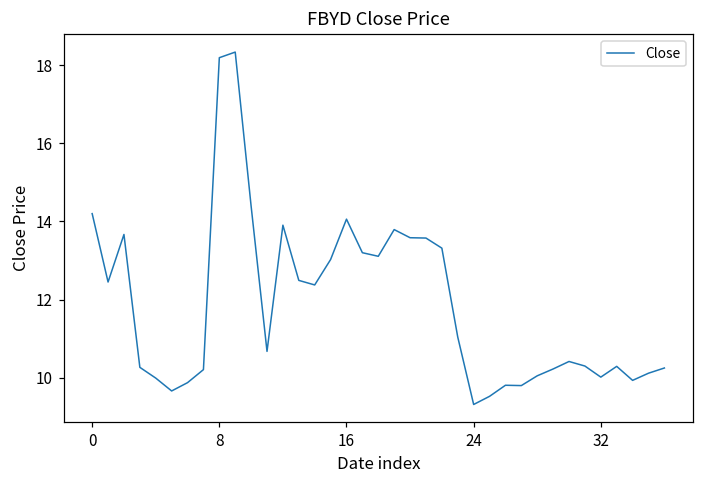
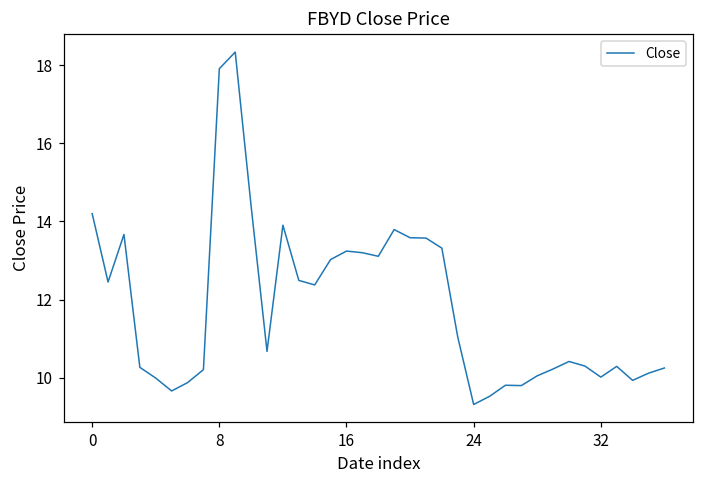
  {
    "0": 14.2,
-   "8": 18.2,
-   "16": 14.1,
+   "8": 17.9,
+   "16": 13.2,
    "24": 9.3,
    "32": 10.0
  }
